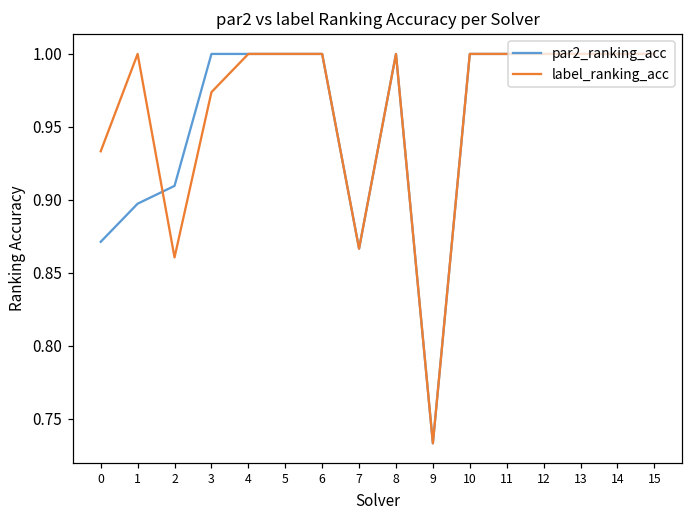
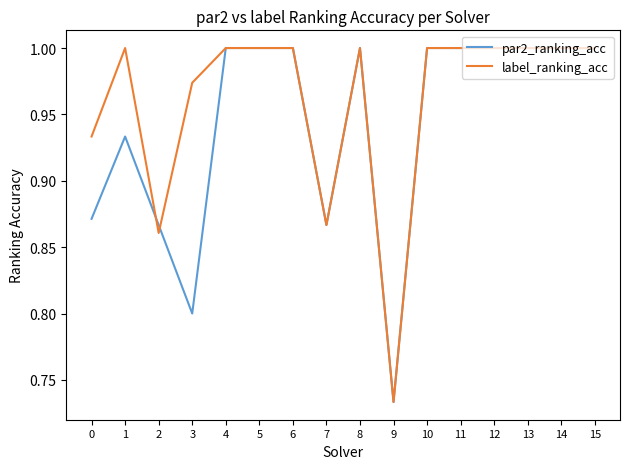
  {
    "par2_ranking_acc": {
      "0": 0.871,
-     "1": 0.897,
-     "2": 0.910,
-     "3": 1.0
+     "1": 0.933,
+     "2": 0.867,
+     "3": 0.8
    },
    "label_ranking_acc": {
      "0": 0.933,
      "1": 1.000,
      "2": 0.861,
      "3": 0.974
    }
  }
